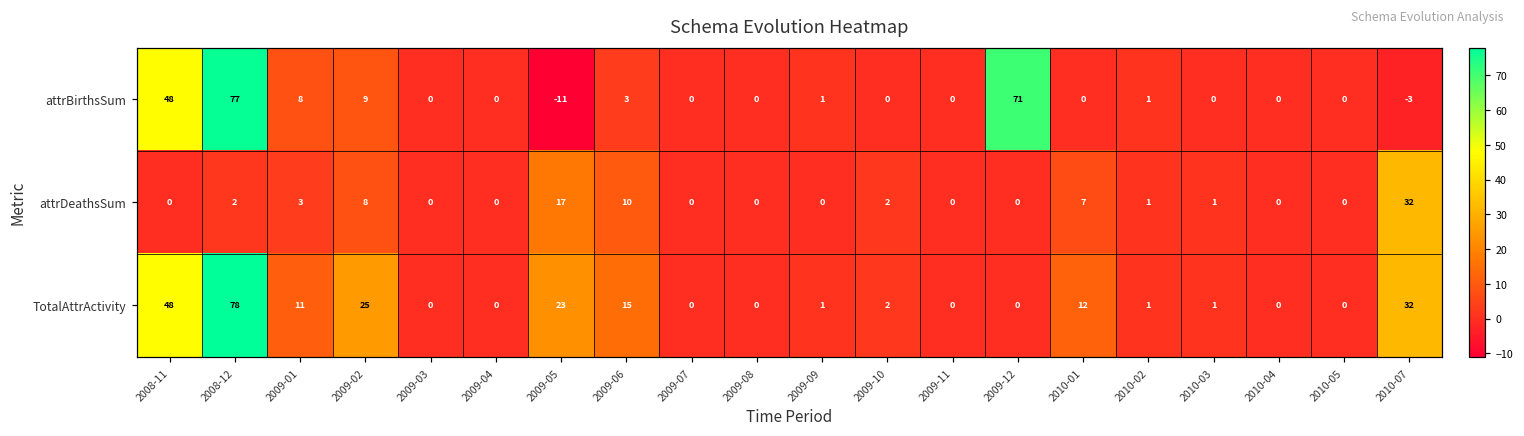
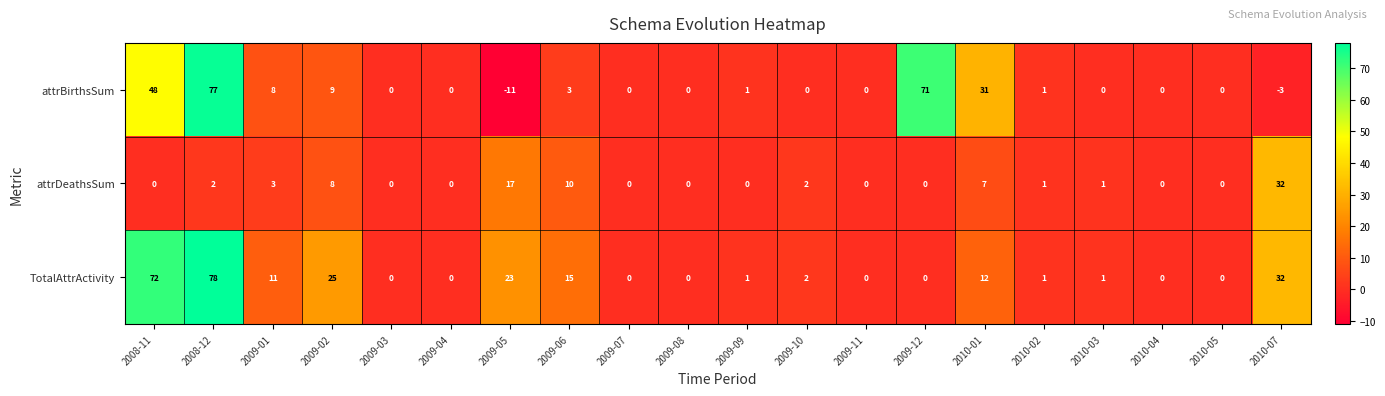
  {
    "attrBirthsSum": {
      "2008-11": 48,
      "2008-12": 77,
      "2009-01": 8,
      "2009-02": 9,
      "2009-03": 0,
      "2009-04": 0,
      "2009-05": -11,
      "2009-06": 3,
      "2009-07": 0,
      "2009-08": 0,
      "2009-09": 1,
      "2009-10": 0,
      "2009-11": 0,
      "2009-12": 71,
-     "2010-01": 0,
+     "2010-01": 31,
      "2010-02": 1,
      "2010-03": 0,
      "2010-04": 0,
      "2010-05": 0,
      "2010-07": -3
    },
    "attrDeathsSum": {
      "2008-11": 0,
      "2008-12": 2,
      "2009-01": 3,
      "2009-02": 8,
      "2009-03": 0,
      "2009-04": 0,
      "2009-05": 17,
      "2009-06": 10,
      "2009-07": 0,
      "2009-08": 0,
      "2009-09": 0,
      "2009-10": 2,
      "2009-11": 0,
      "2009-12": 0,
      "2010-01": 7,
      "2010-02": 1,
      "2010-03": 1,
      "2010-04": 0,
      "2010-05": 0,
      "2010-07": 32
    },
    "TotalAttrActivity": {
-     "2008-11": 48,
+     "2008-11": 72,
      "2008-12": 78,
      "2009-01": 11,
      "2009-02": 25,
      "2009-03": 0,
      "2009-04": 0,
      "2009-05": 23,
      "2009-06": 15,
      "2009-07": 0,
      "2009-08": 0,
      "2009-09": 1,
      "2009-10": 2,
      "2009-11": 0,
      "2009-12": 0,
      "2010-01": 12,
      "2010-02": 1,
      "2010-03": 1,
      "2010-04": 0,
      "2010-05": 0,
      "2010-07": 32
    }
  }
